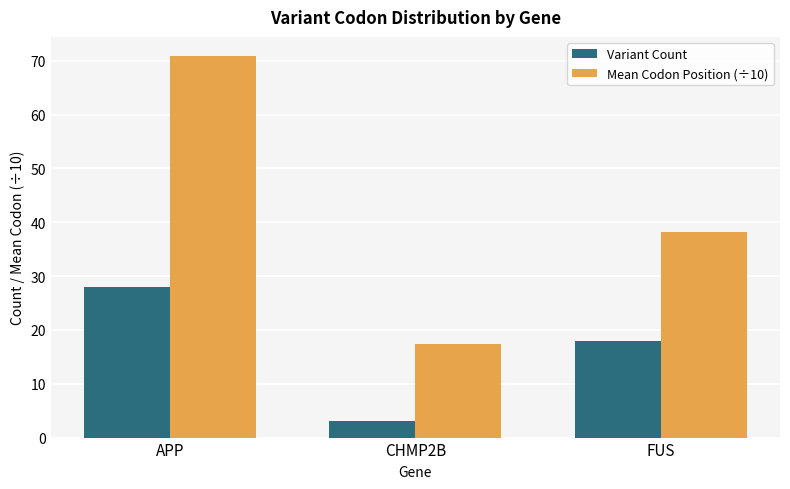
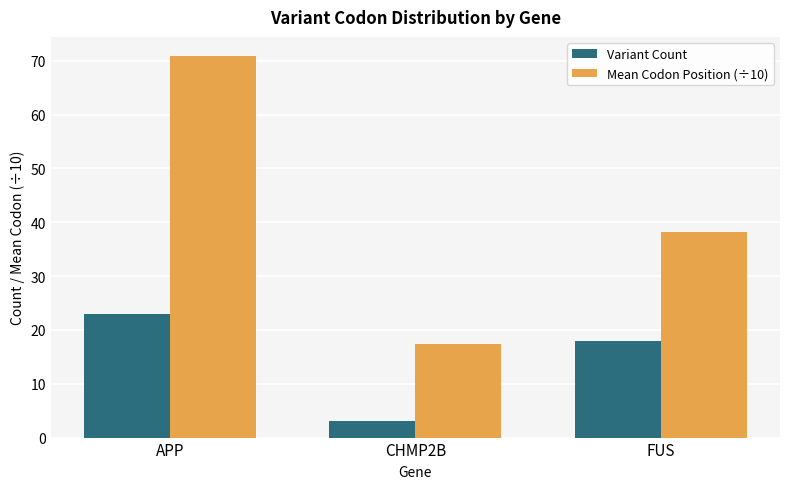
  {
    "Variant Count": {
-     "APP": 28,
+     "APP": 23,
      "CHMP2B": 3,
      "FUS": 18
    },
    "Mean Codon Position (÷10)": {
      "APP": 71,
      "CHMP2B": 17,
      "FUS": 38
    }
  }
